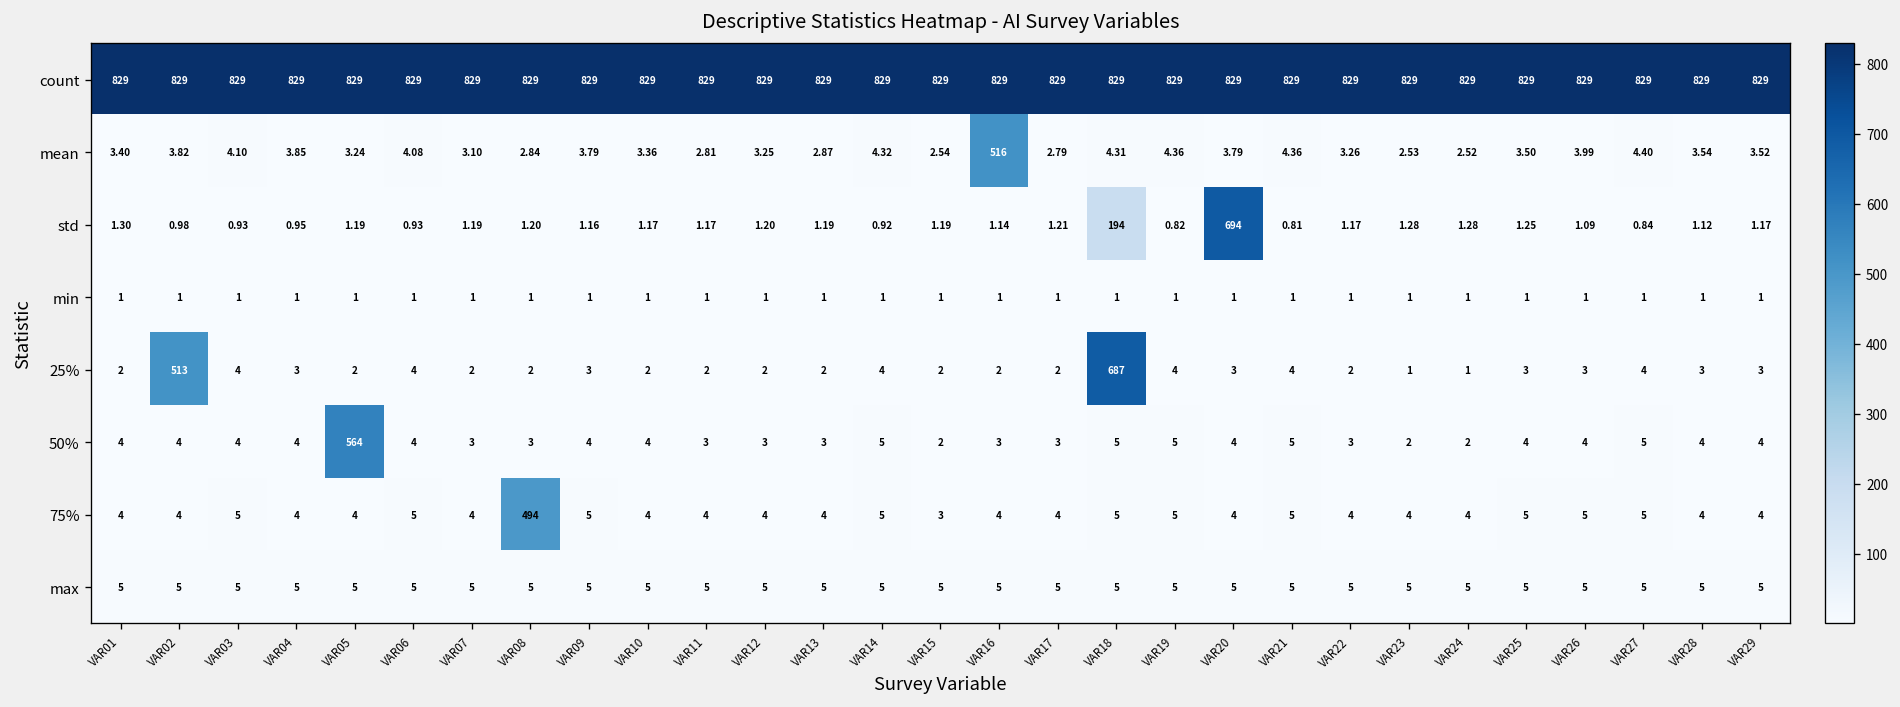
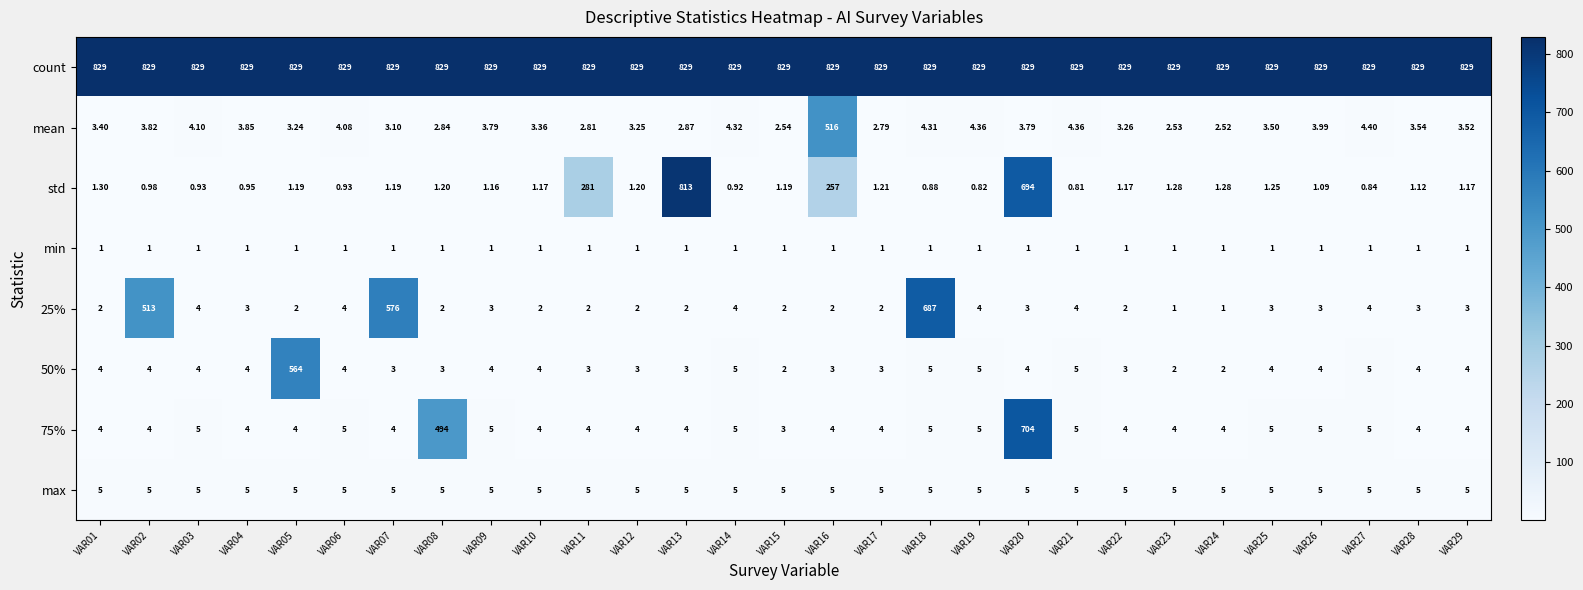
  {
    "std": {
      "VAR01": 1.30,
      "VAR02": 0.98,
      "VAR03": 0.93,
      "VAR04": 0.95,
      "VAR05": 1.19,
      "VAR06": 0.93,
      "VAR07": 1.19,
      "VAR08": 1.20,
      "VAR09": 1.16,
      "VAR10": 1.17,
-     "VAR11": 1.17,
+     "VAR11": 281,
      "VAR12": 1.20,
-     "VAR13": 1.19,
+     "VAR13": 813,
      "VAR14": 0.92,
      "VAR15": 1.19,
-     "VAR16": 1.14,
+     "VAR16": 257,
      "VAR17": 1.21,
-     "VAR18": 194,
+     "VAR18": 0.88,
      "VAR19": 0.82,
      "VAR20": 694,
      "VAR21": 0.81,
      "VAR22": 1.17,
      "VAR23": 1.28,
      "VAR24": 1.28,
      "VAR25": 1.25,
      "VAR26": 1.09,
      "VAR27": 0.84,
      "VAR28": 1.12,
      "VAR29": 1.17
    },
    "25%": {
      "VAR01": 2,
      "VAR02": 513,
      "VAR03": 4,
      "VAR04": 3,
      "VAR05": 2,
      "VAR06": 4,
-     "VAR07": 2,
+     "VAR07": 576,
      "VAR08": 2,
      "VAR09": 3,
      "VAR10": 2,
      "VAR11": 2,
      "VAR12": 2,
      "VAR13": 2,
      "VAR14": 4,
      "VAR15": 2,
      "VAR16": 2,
      "VAR17": 2,
      "VAR18": 687,
      "VAR19": 4,
      "VAR20": 3,
      "VAR21": 4,
      "VAR22": 2,
      "VAR23": 1,
      "VAR24": 1,
      "VAR25": 3,
      "VAR26": 3,
      "VAR27": 4,
      "VAR28": 3,
      "VAR29": 3
    },
    "75%": {
      "VAR01": 4,
      "VAR02": 4,
      "VAR03": 5,
      "VAR04": 4,
      "VAR05": 4,
      "VAR06": 5,
      "VAR07": 4,
      "VAR08": 494,
      "VAR09": 5,
      "VAR10": 4,
      "VAR11": 4,
      "VAR12": 4,
      "VAR13": 4,
      "VAR14": 5,
      "VAR15": 3,
      "VAR16": 4,
      "VAR17": 4,
      "VAR18": 5,
      "VAR19": 5,
-     "VAR20": 4,
+     "VAR20": 704,
      "VAR21": 5,
      "VAR22": 4,
      "VAR23": 4,
      "VAR24": 4,
      "VAR25": 5,
      "VAR26": 5,
      "VAR27": 5,
      "VAR28": 4,
      "VAR29": 4
    }
  }
